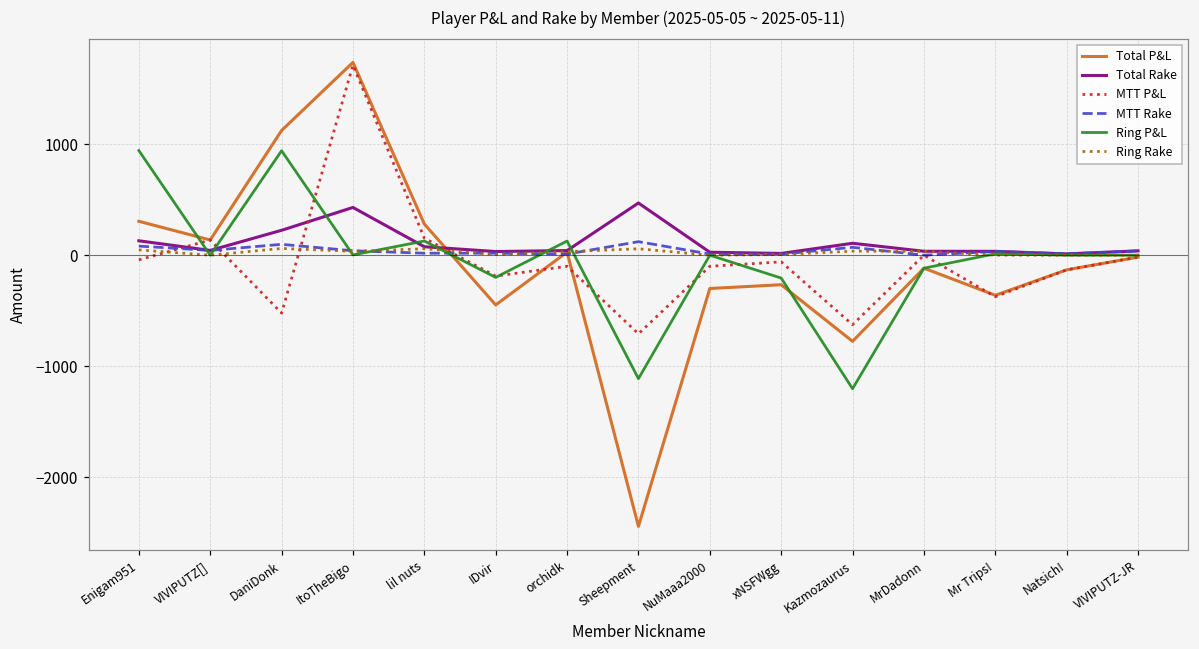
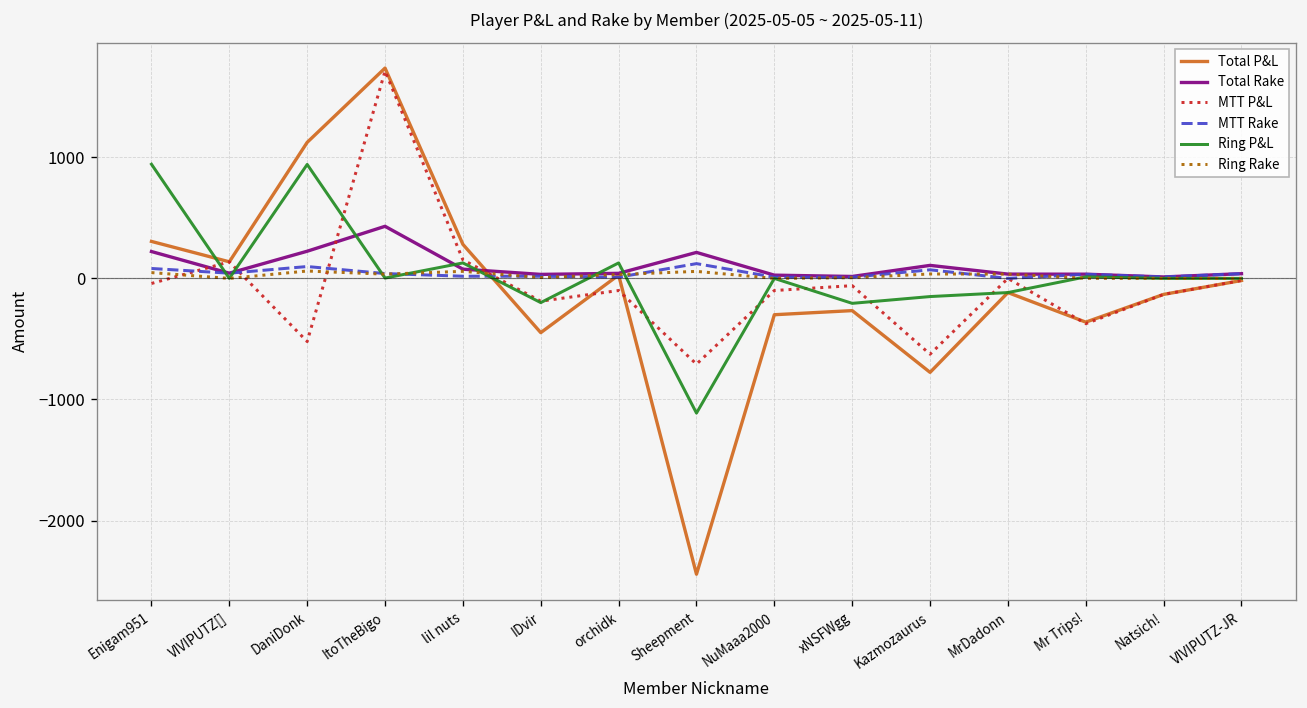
  {
    "Total Rake": {
-     "Enigam951": 130,
+     "Enigam951": 220,
      "DaniDonk": 220,
      "ItoTheBigo": 430,
-     "Sheepment": 470,
+     "Sheepment": 210,
      "Kazmozaurus": 110
    },
    "MTT P&L": {
      "Enigam951": -40,
      "DaniDonk": -520,
      "lil nuts": 150,
      "orchidk": -100,
      "Sheepment": -710,
      "NuMaaa2000": -100,
      "xNSFWgg": -60,
      "Kazmozaurus": -630
    },
    "MTT Rake": {
      "Enigam951": 80,
      "DaniDonk": 100,
      "lil nuts": 20,
      "Sheepment": 120,
      "Kazmozaurus": 70
    },
    "Ring P&L": {
      "Enigam951": 940,
      "DaniDonk": 940,
      "ItoTheBigo": 0,
      "lil nuts": 130,
      "orchidk": 130,
      "Sheepment": -1110,
      "xNSFWgg": -210,
-     "Kazmozaurus": -1200
+     "Kazmozaurus": -150
    }
  }
